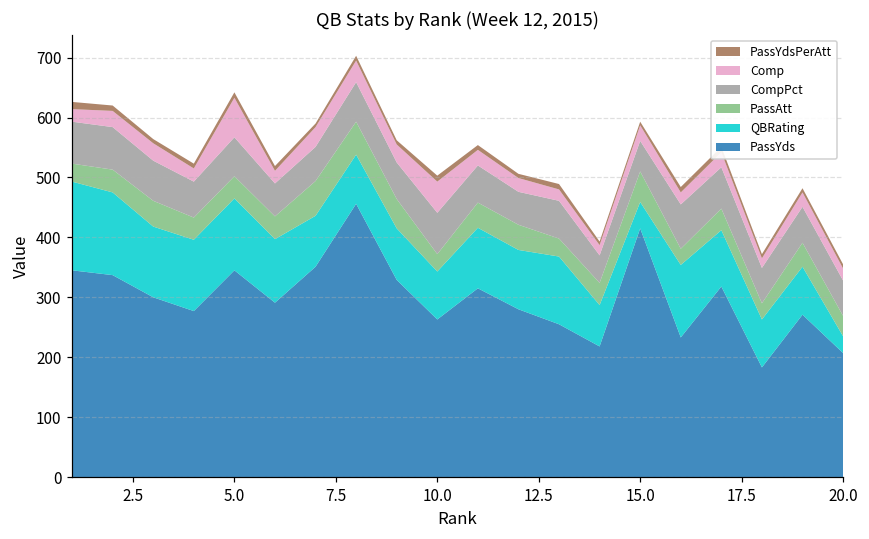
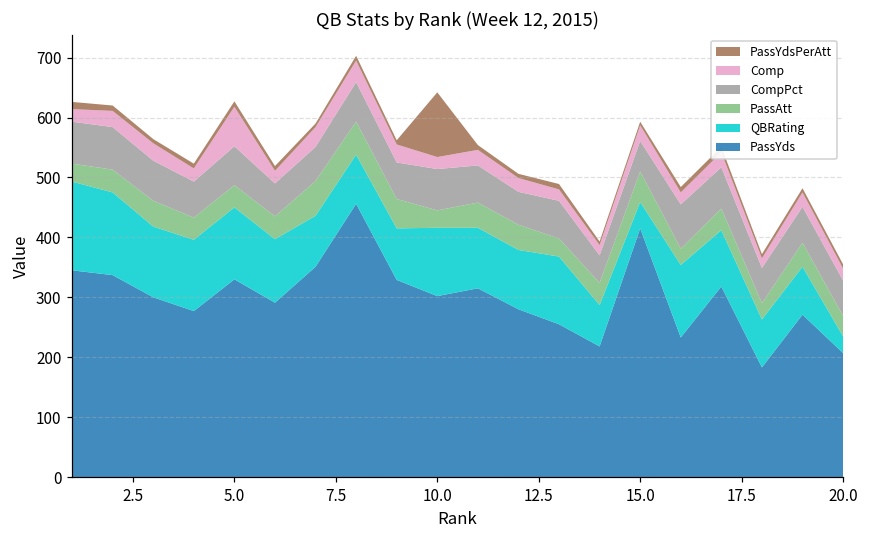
  {
    "PassYds": {
-     "5.0": 350,
-     "10.0": 260,
+     "5.0": 330,
+     "10.0": 300,
      "15.0": 420,
      "20.0": 210
    },
    "QBRating": {
      "5.0": 120,
-     "10.0": 80,
+     "10.0": 110,
      "15.0": 40,
      "20.0": 30
    },
    "Comp": {
      "5.0": 70,
-     "10.0": 50,
+     "10.0": 20,
      "15.0": 30,
      "20.0": 20
    },
    "PassYdsPerAtt": {
      "5.0": 10,
-     "10.0": 10,
+     "10.0": 110,
      "15.0": 10,
      "20.0": 10
    }
  }
